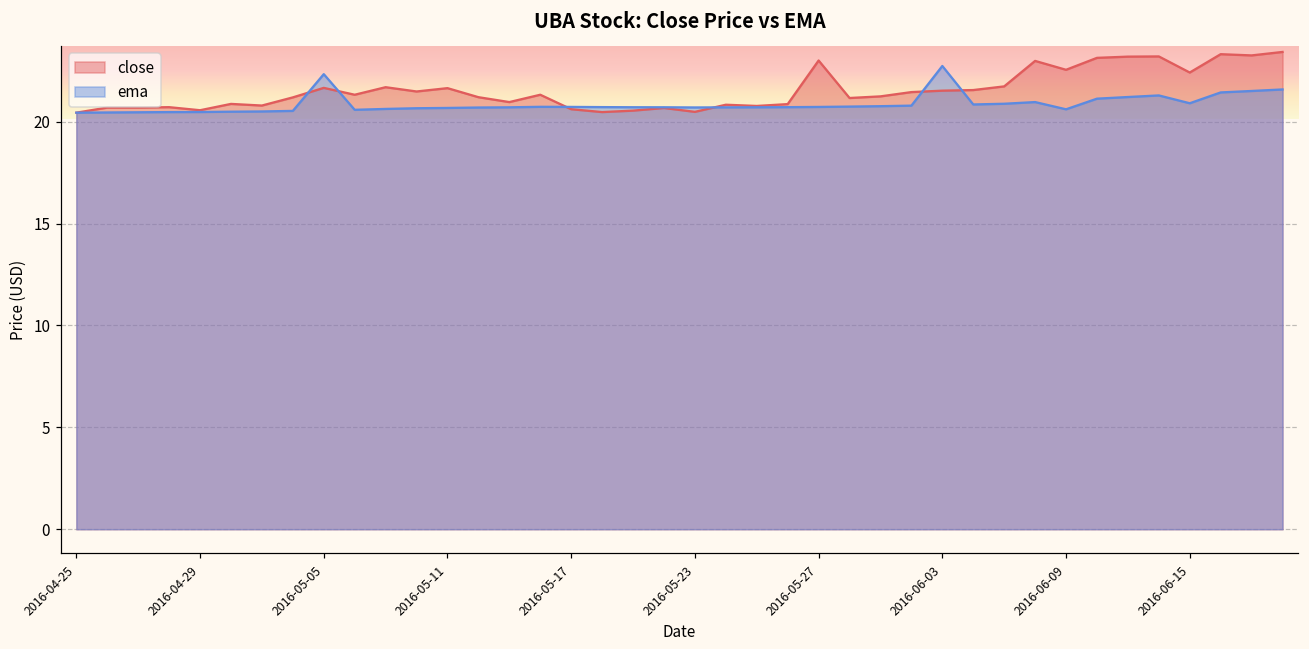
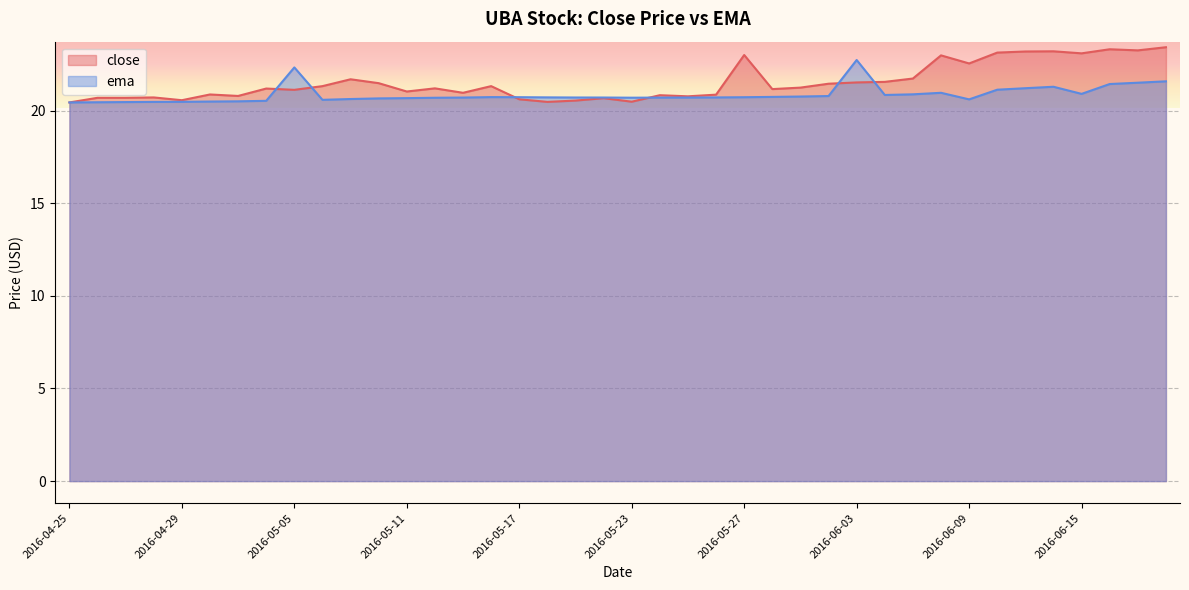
  {
    "close": {
-     "2016-05-05": 21.7,
-     "2016-05-11": 21.6,
+     "2016-05-05": 21.1,
+     "2016-05-11": 21.0,
      "2016-05-23": 20.5,
      "2016-05-27": 23.0,
      "2016-06-03": 21.5,
      "2016-06-09": 22.5,
-     "2016-06-15": 22.4
+     "2016-06-15": 23.1
    },
    "ema": {
      "2016-05-05": 22.3,
      "2016-05-11": 20.7,
      "2016-05-23": 20.7,
      "2016-05-27": 20.7,
      "2016-06-03": 22.7,
      "2016-06-09": 20.6,
      "2016-06-15": 20.9
    }
  }
